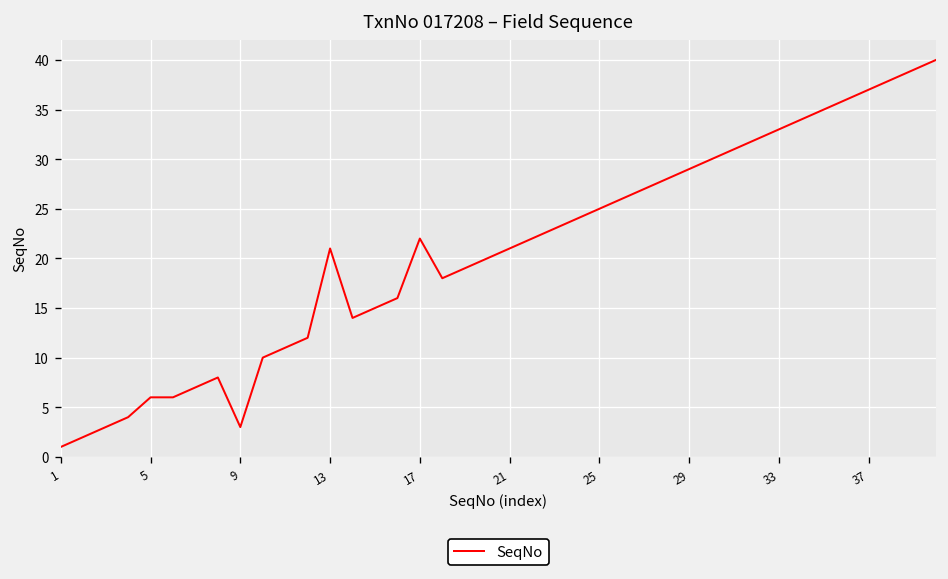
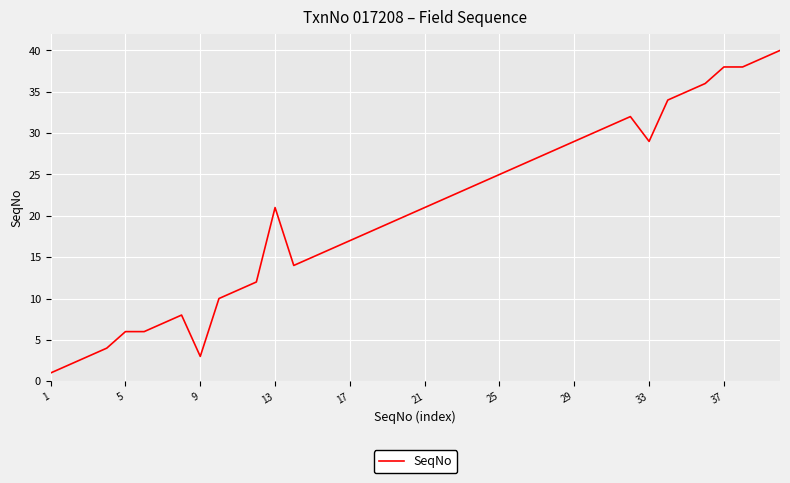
  {
    "1": 1,
    "5": 6,
    "9": 3,
    "13": 21,
-   "17": 22,
+   "17": 17,
    "21": 21,
    "25": 25,
    "29": 29,
-   "33": 33,
-   "37": 37
+   "33": 29,
+   "37": 38
  }
